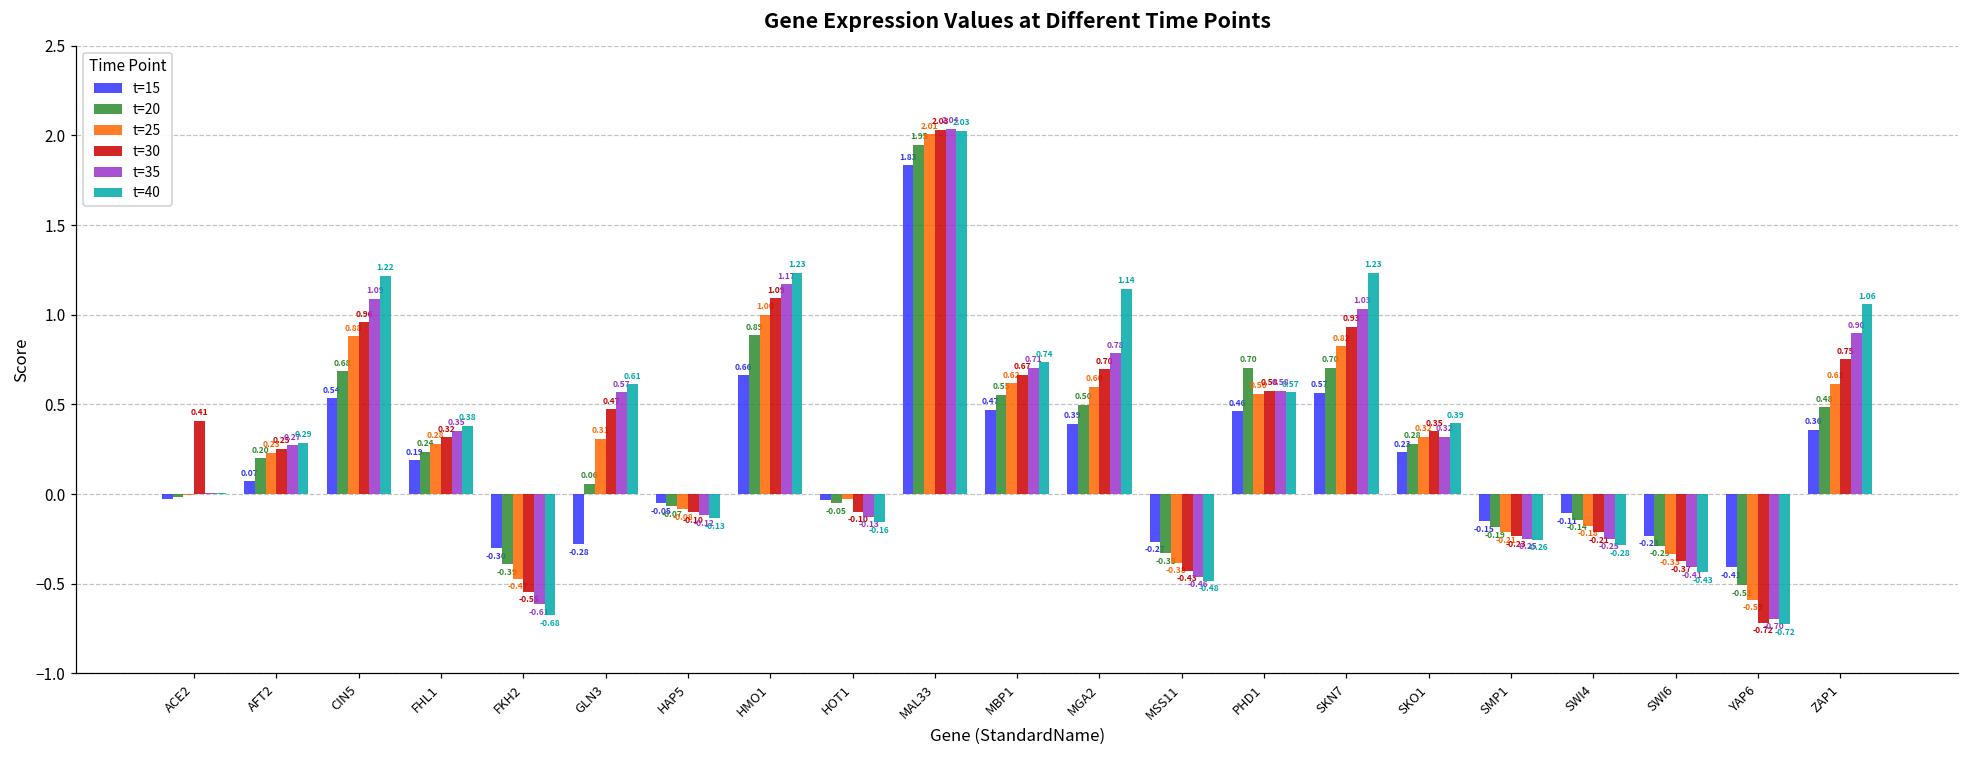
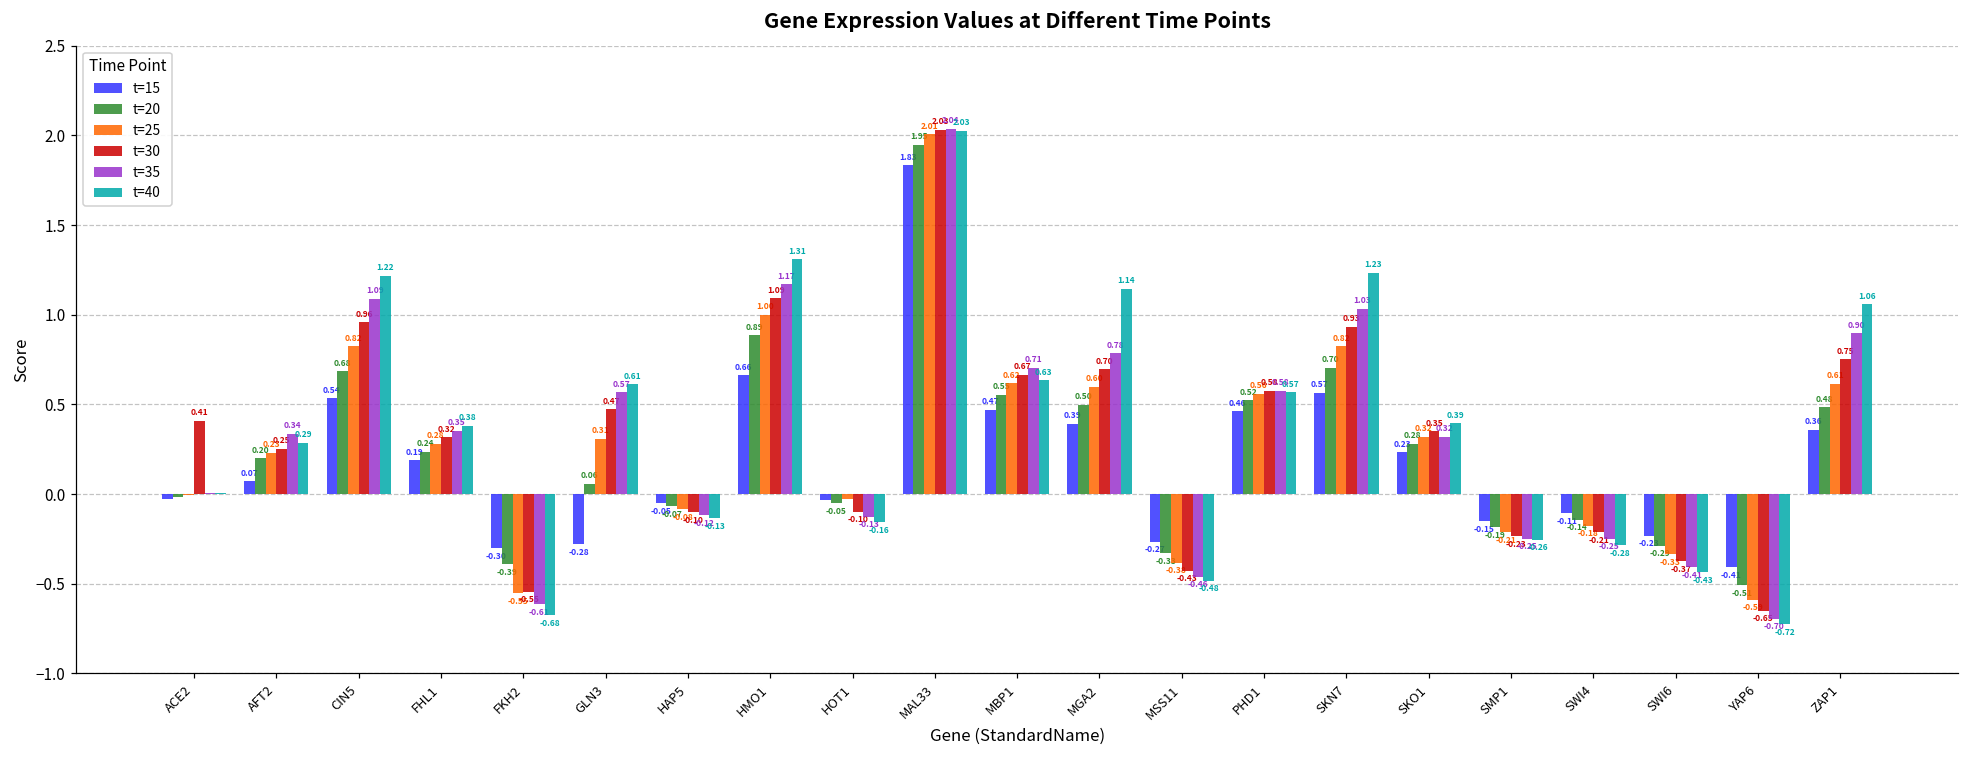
  {
    "t=15": {
      "AFT2": 0.07,
      "CIN5": 0.54,
      "FHL1": 0.19,
      "FKH2": -0.30,
      "GLN3": -0.28,
      "HMO1": 0.66,
      "MAL33": 1.83,
      "MBP1": 0.47,
      "MGA2": 0.39,
      "MSS11": -0.27,
      "PHD1": 0.46,
      "SKN7": 0.57,
      "SKO1": 0.23,
      "SWI6": -0.23,
      "YAP6": -0.41,
      "ZAP1": 0.36
    },
    "t=20": {
      "CIN5": 0.68,
      "FHL1": 0.24,
      "FKH2": -0.39,
      "GLN3": 0.06,
      "HMO1": 0.89,
      "HOT1": -0.05,
      "MAL33": 1.95,
      "MBP1": 0.55,
      "MGA2": 0.50,
      "MSS11": -0.33,
-     "PHD1": 0.70,
+     "PHD1": 0.52,
      "SKN7": 0.70,
      "SKO1": 0.28,
      "SWI6": -0.29,
      "YAP6": -0.51,
      "ZAP1": 0.48
    },
    "t=25": {
-     "CIN5": 0.88,
+     "CIN5": 0.82,
      "FHL1": 0.28,
-     "FKH2": -0.47,
+     "FKH2": -0.55,
      "GLN3": 0.31,
      "HMO1": 1.00,
      "MBP1": 0.62,
      "MGA2": 0.60,
      "MSS11": -0.38,
      "SKN7": 0.82,
      "SWI6": -0.33,
      "YAP6": -0.59,
      "ZAP1": 0.61
    },
    "t=30": {
      "ACE2": 0.41,
      "CIN5": 0.96,
      "FHL1": 0.32,
      "GLN3": 0.47,
      "HMO1": 1.09,
      "MBP1": 0.67,
      "MGA2": 0.70,
      "SKN7": 0.93,
-     "YAP6": -0.72,
+     "YAP6": -0.65,
      "ZAP1": 0.75
    },
    "t=35": {
-     "AFT2": 0.27,
+     "AFT2": 0.34,
      "CIN5": 1.09,
      "FKH2": -0.61,
      "GLN3": 0.57,
      "HMO1": 1.17,
      "MBP1": 0.71,
      "MGA2": 0.78,
      "SKN7": 1.03,
      "ZAP1": 0.90
    },
    "t=40": {
      "AFT2": 0.29,
      "CIN5": 1.22,
      "FKH2": -0.68,
      "GLN3": 0.61,
-     "HMO1": 1.23,
-     "MBP1": 0.74,
+     "HMO1": 1.31,
+     "MBP1": 0.63,
      "MGA2": 1.14,
      "SKN7": 1.23,
      "SKO1": 0.39,
      "ZAP1": 1.06
    }
  }
